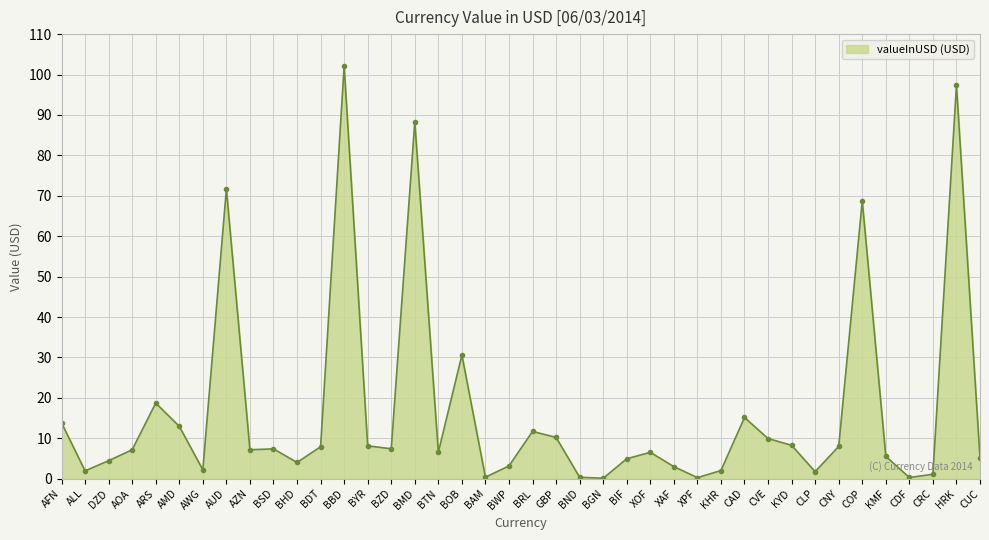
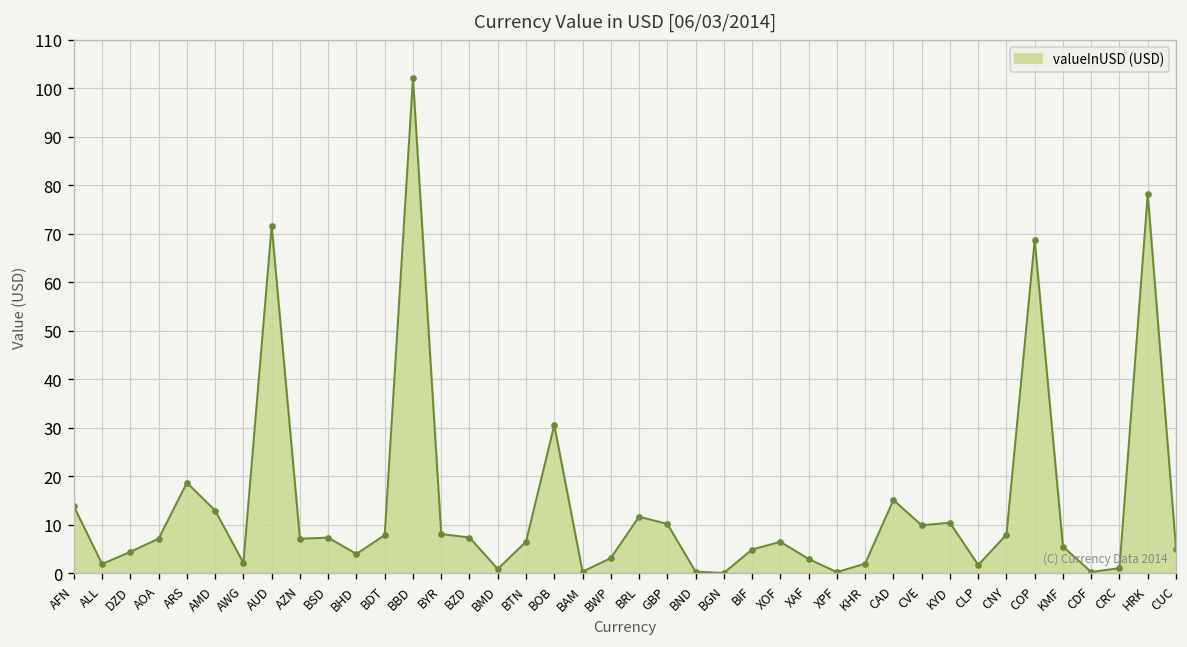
  {
    "AFN": 14,
    "ALL": 2,
    "DZD": 4,
    "AOA": 7,
    "ARS": 19,
    "AMD": 13,
    "AWG": 2,
    "AUD": 72,
    "AZN": 7,
    "BSD": 7,
    "BHD": 4,
    "BDT": 8,
    "BBD": 102,
    "BYR": 8,
    "BZD": 7,
-   "BMD": 88,
+   "BMD": 1,
    "BTN": 7,
    "BOB": 31,
    "BAM": 0,
    "BWP": 3,
    "BRL": 12,
    "GBP": 10,
    "BND": 0,
    "BGN": 0,
    "BIF": 5,
    "XOF": 7,
    "XAF": 3,
    "XPF": 0,
    "KHR": 2,
    "CAD": 15,
    "CVE": 10,
-   "KYD": 8,
+   "KYD": 10,
    "CLP": 2,
    "CNY": 8,
    "COP": 69,
    "KMF": 6,
    "CDF": 0,
-   "HRK": 97,
+   "HRK": 78,
    "CUC": 5
  }
